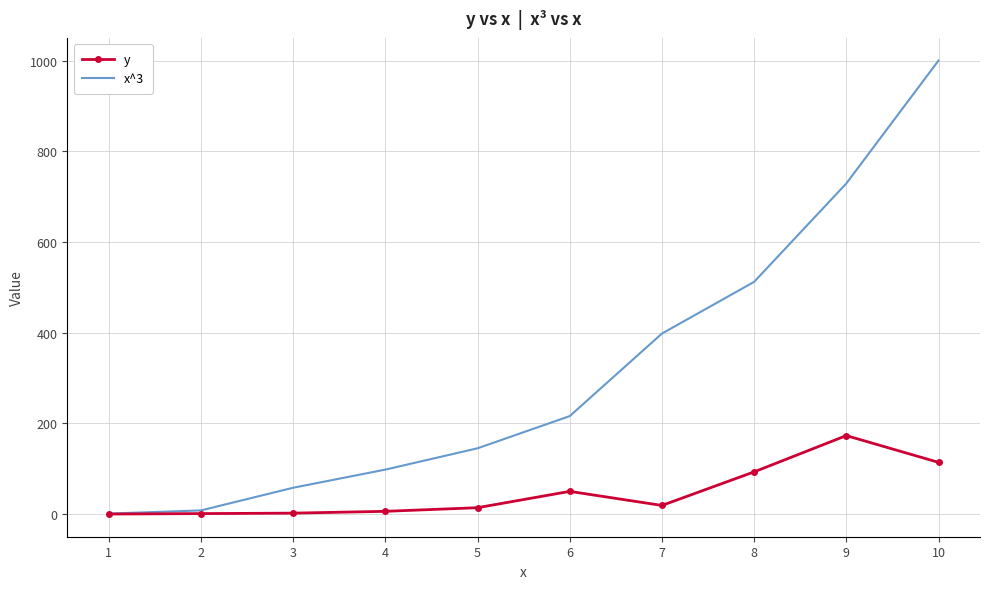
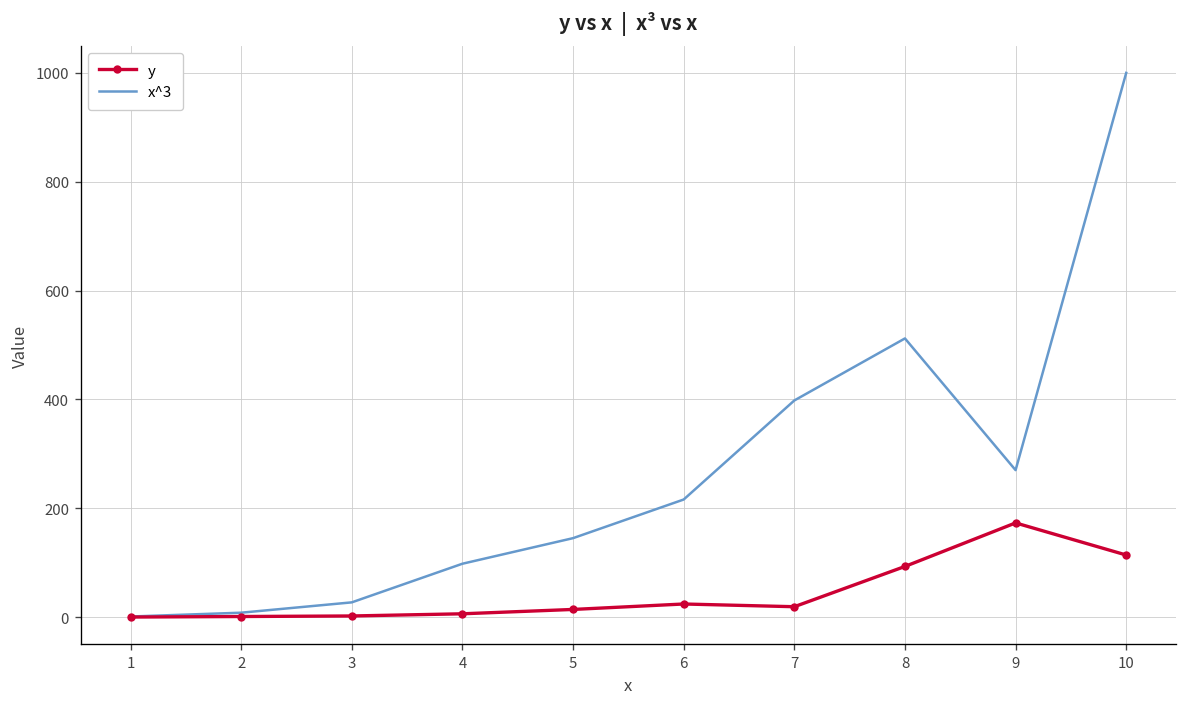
  {
    "y": {
      "2": 0,
      "3": 0,
      "4": 10,
      "5": 10,
-     "6": 50,
+     "6": 20,
      "7": 20,
      "8": 90,
      "9": 170,
      "10": 110
    },
    "x^3": {
      "2": 10,
-     "3": 60,
+     "3": 30,
      "4": 100,
      "5": 150,
      "6": 220,
      "7": 400,
      "8": 510,
-     "9": 730,
+     "9": 270,
      "10": 1000
    }
  }
